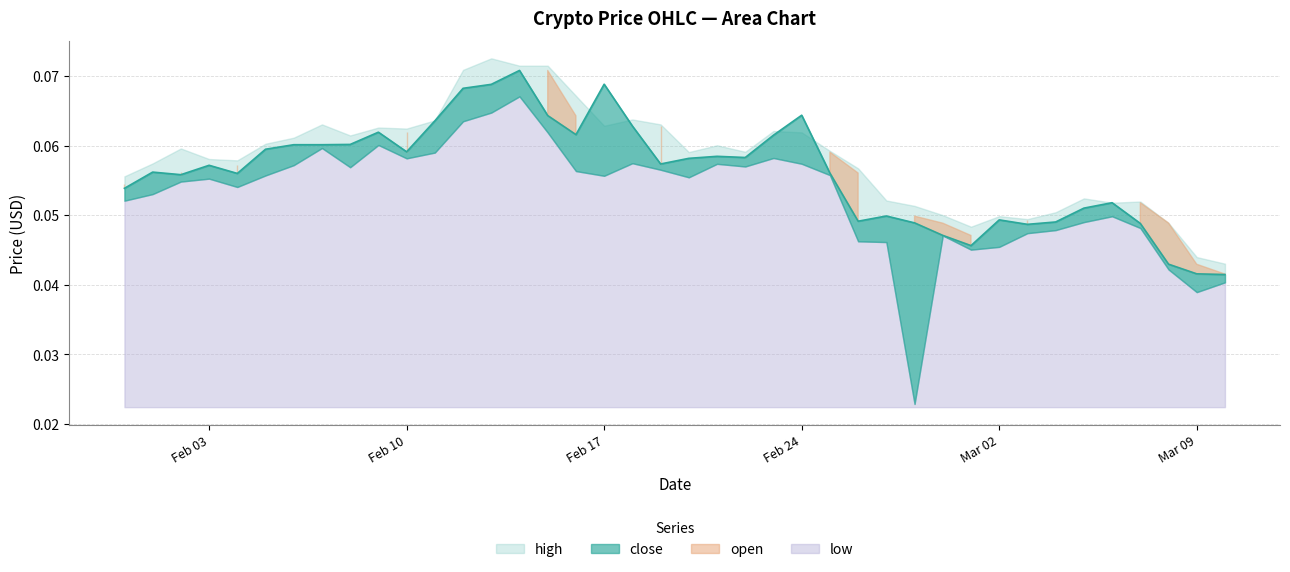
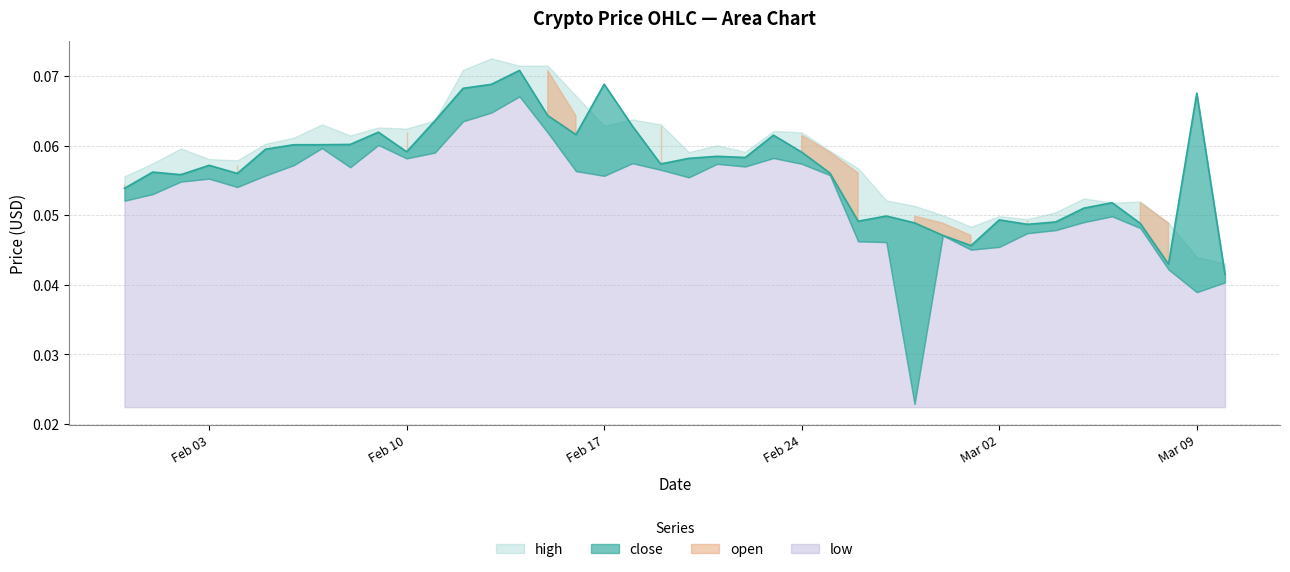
  {
    "close": {
      "Feb 03": 0.057,
      "Feb 10": 0.059,
      "Feb 17": 0.069,
-     "Feb 24": 0.064,
+     "Feb 24": 0.059,
      "Mar 02": 0.049,
-     "Mar 09": 0.042
+     "Mar 09": 0.068
    }
  }
